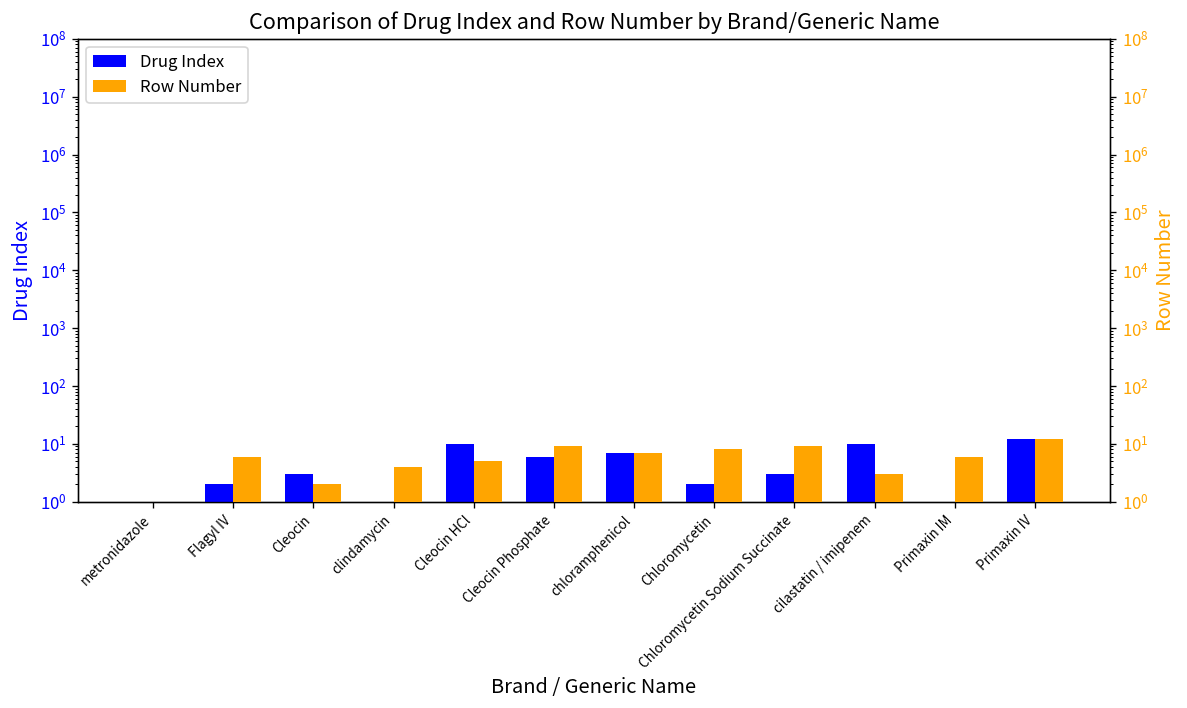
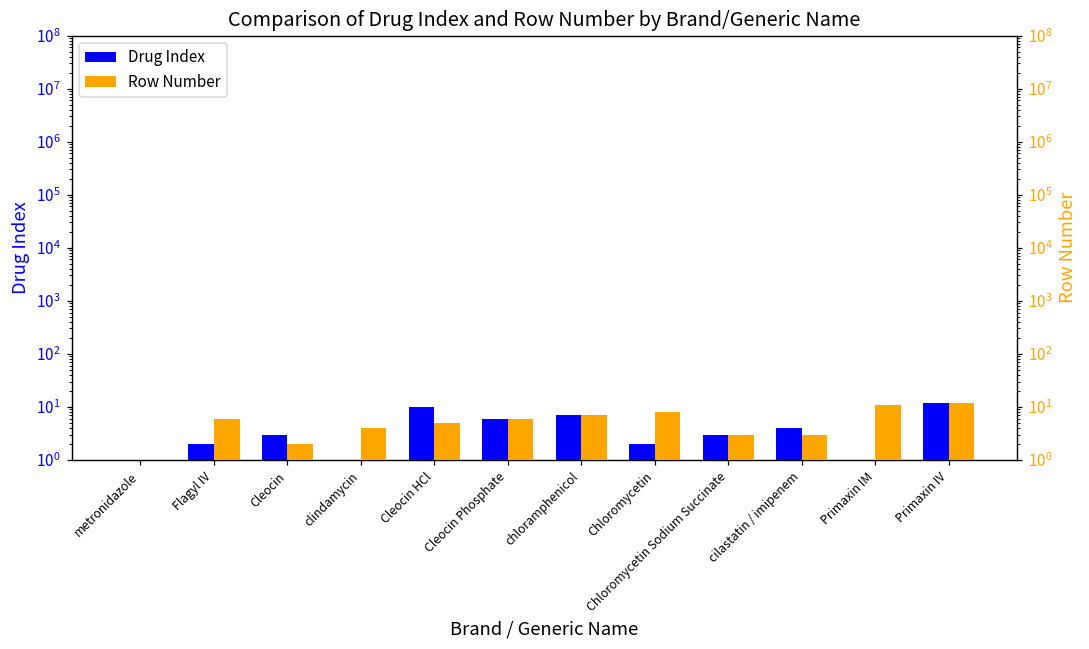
  {
    "Drug Index": {
      "metronidazole": 1,
      "Flagyl IV": 2,
      "Cleocin": 3,
      "clindamycin": 1,
      "Cleocin HCl": 10,
      "Cleocin Phosphate": 6,
      "chloramphenicol": 7,
      "Chloromycetin": 2,
      "Chloromycetin Sodium Succinate": 3,
-     "cilastatin / imipenem": 10,
+     "cilastatin / imipenem": 4,
      "Primaxin IM": 1,
      "Primaxin IV": 12
    },
    "Row Number": {
      "metronidazole": 1,
      "Flagyl IV": 6,
      "Cleocin": 2,
      "clindamycin": 4,
      "Cleocin HCl": 5,
-     "Cleocin Phosphate": 9,
+     "Cleocin Phosphate": 6,
      "chloramphenicol": 7,
      "Chloromycetin": 8,
-     "Chloromycetin Sodium Succinate": 9,
+     "Chloromycetin Sodium Succinate": 3,
      "cilastatin / imipenem": 3,
-     "Primaxin IM": 6,
+     "Primaxin IM": 11,
      "Primaxin IV": 12
    }
  }
